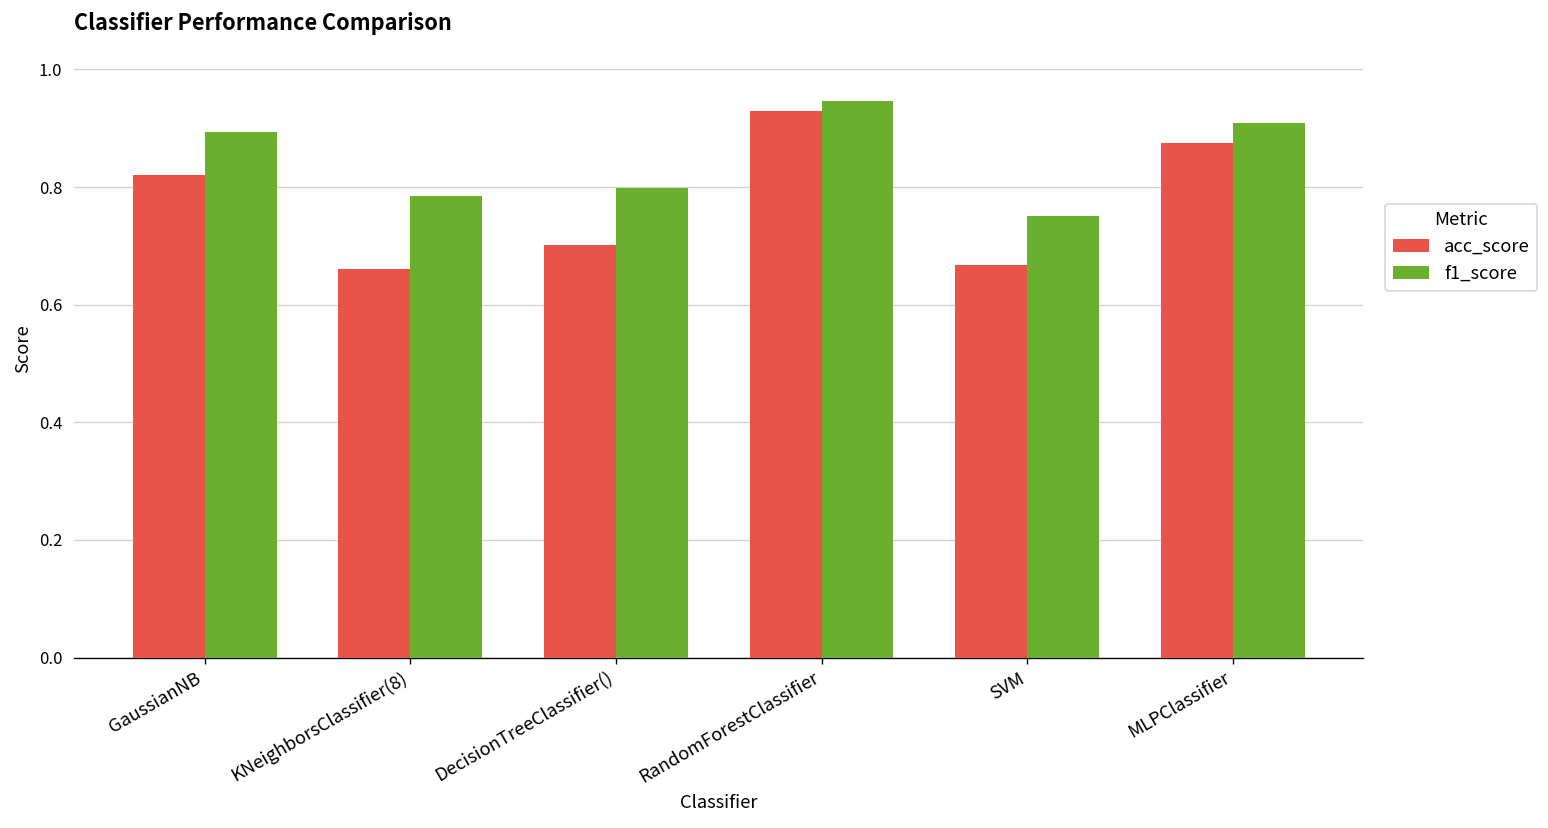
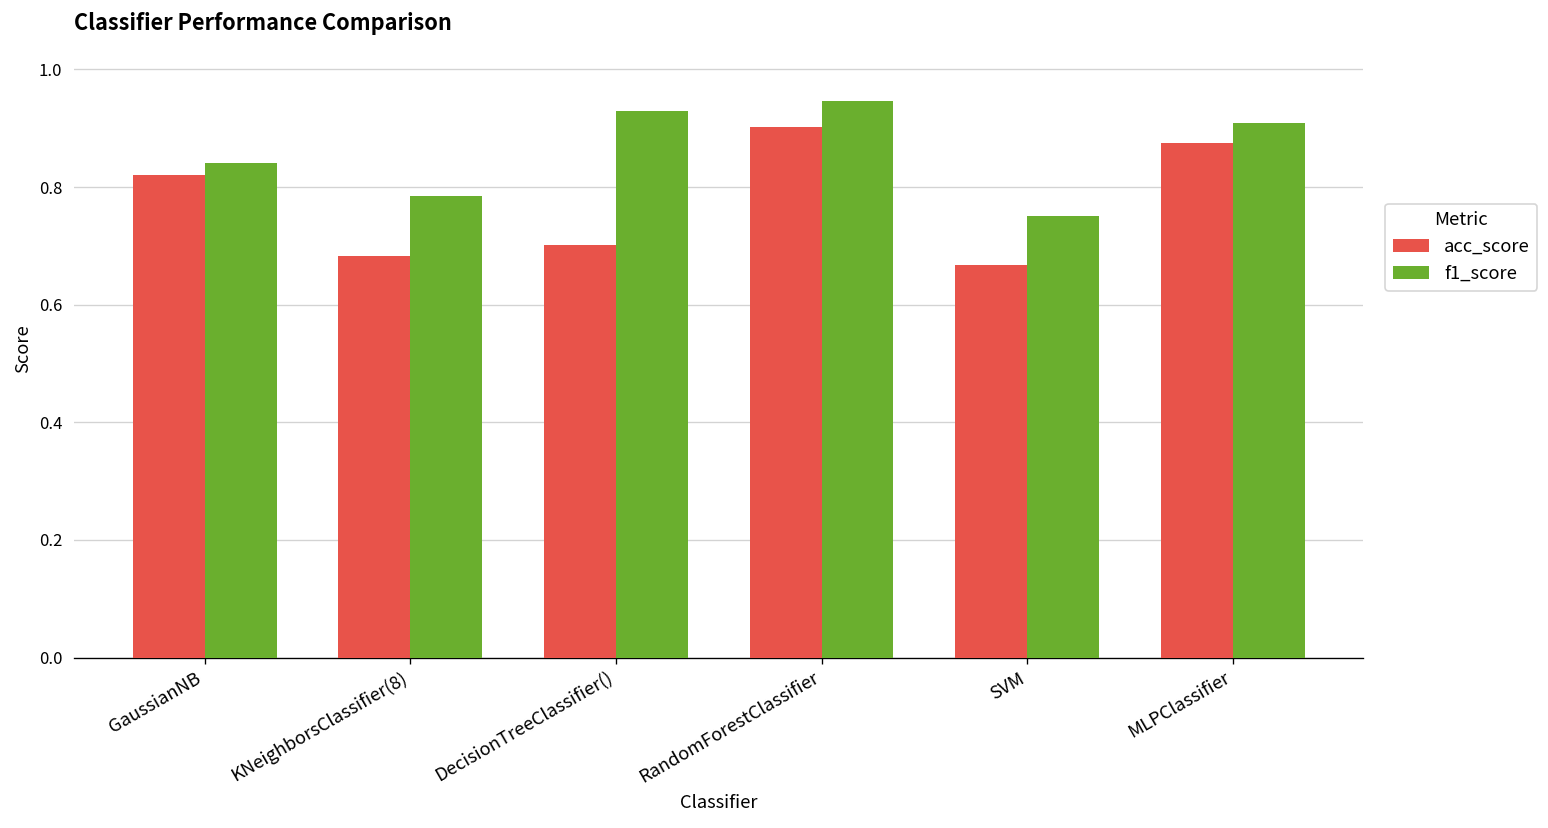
  {
    "acc_score": {
      "GaussianNB": 0.82,
-     "KNeighborsClassifier(8)": 0.66,
+     "KNeighborsClassifier(8)": 0.68,
      "DecisionTreeClassifier()": 0.70,
-     "RandomForestClassifier": 0.93,
+     "RandomForestClassifier": 0.90,
      "SVM": 0.67,
      "MLPClassifier": 0.88
    },
    "f1_score": {
-     "GaussianNB": 0.89,
+     "GaussianNB": 0.84,
      "KNeighborsClassifier(8)": 0.78,
-     "DecisionTreeClassifier()": 0.80,
+     "DecisionTreeClassifier()": 0.93,
      "RandomForestClassifier": 0.95,
      "SVM": 0.75,
      "MLPClassifier": 0.91
    }
  }
